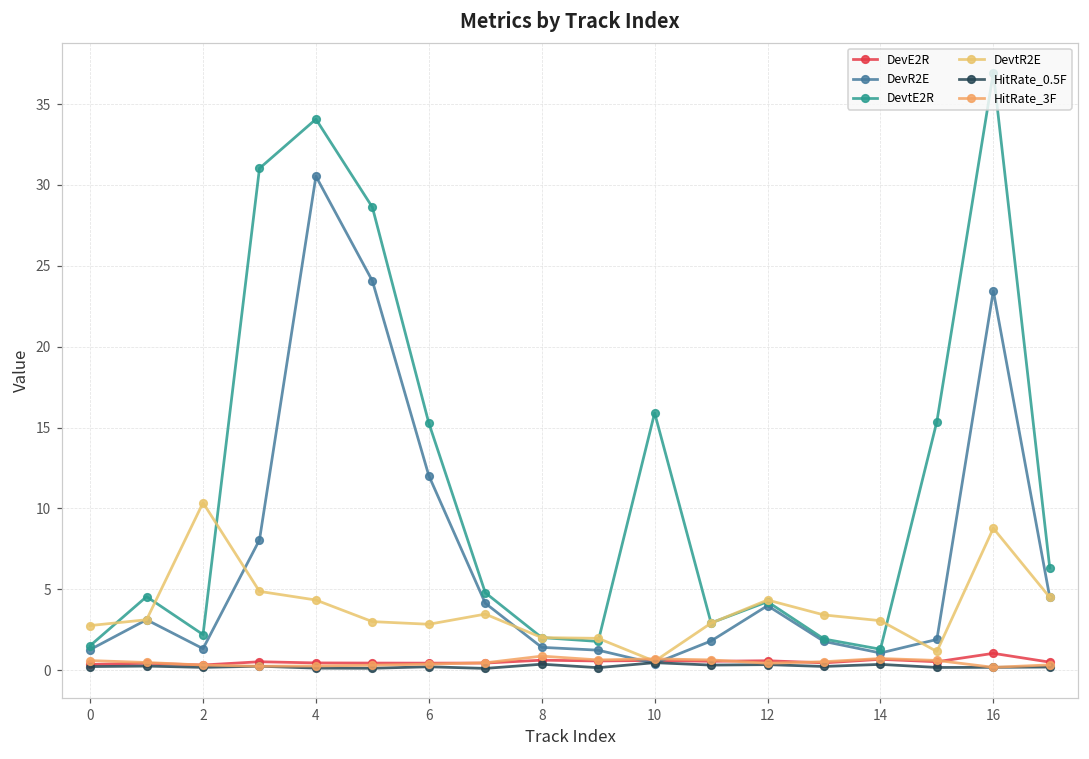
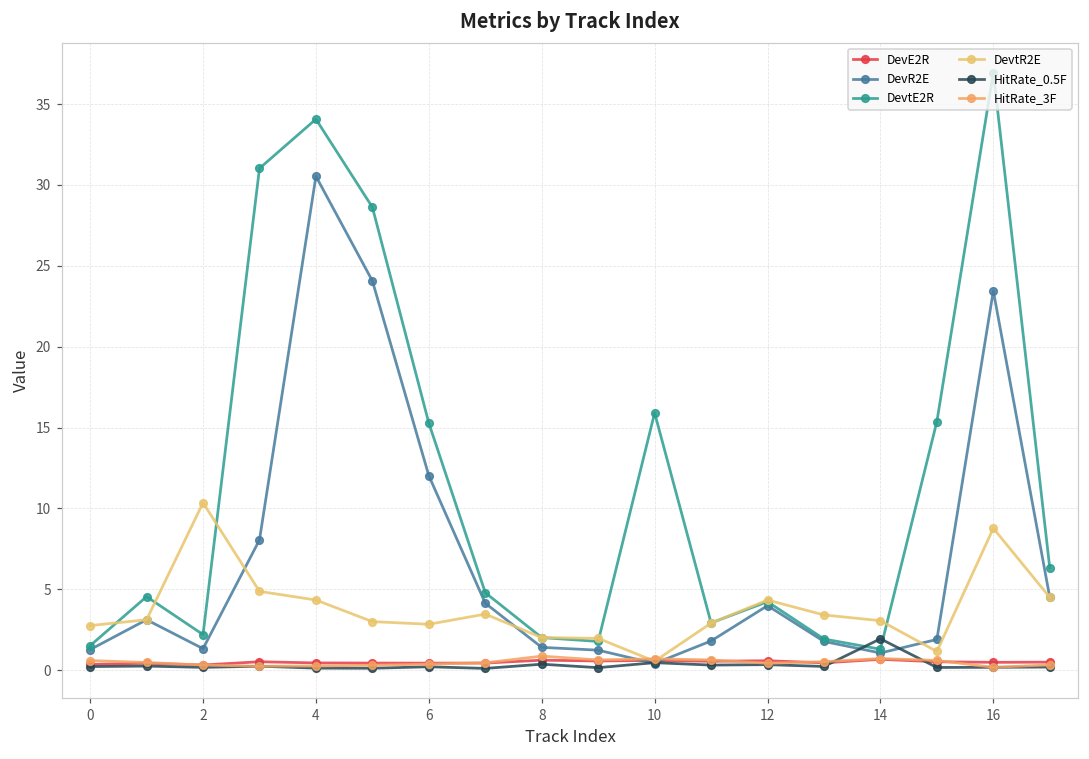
  {
    "DevE2R": {
      "4": 0.5,
      "8": 0.6,
-     "16": 1.0
+     "16": 0.5
    },
    "HitRate_0.5F": {
      "8": 0.4,
-     "14": 0.4
+     "14": 1.9
    }
  }
